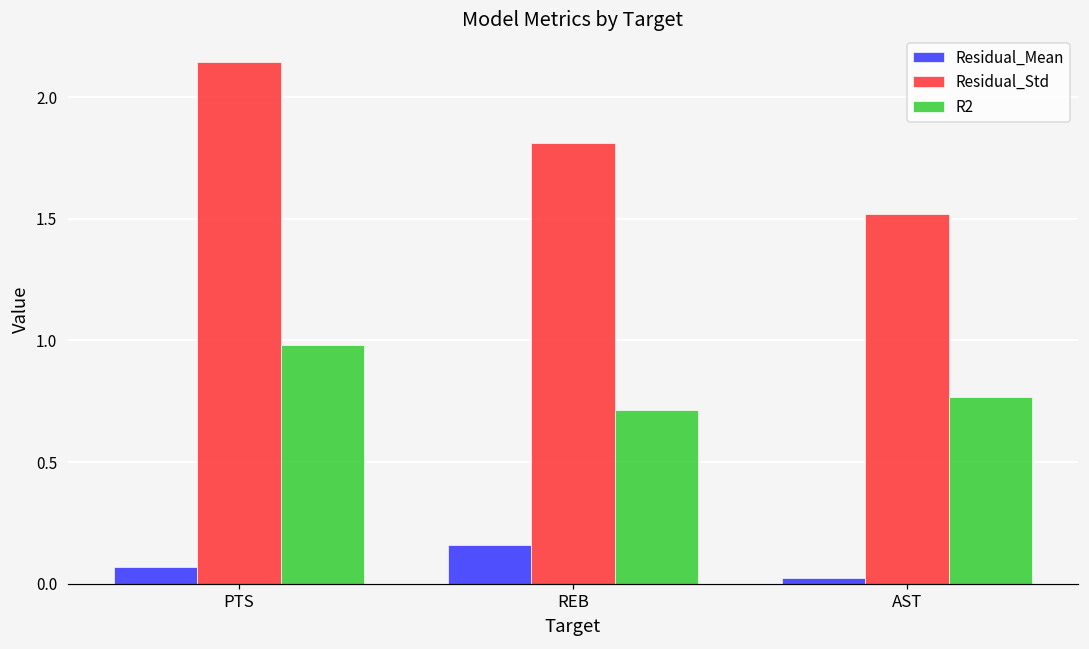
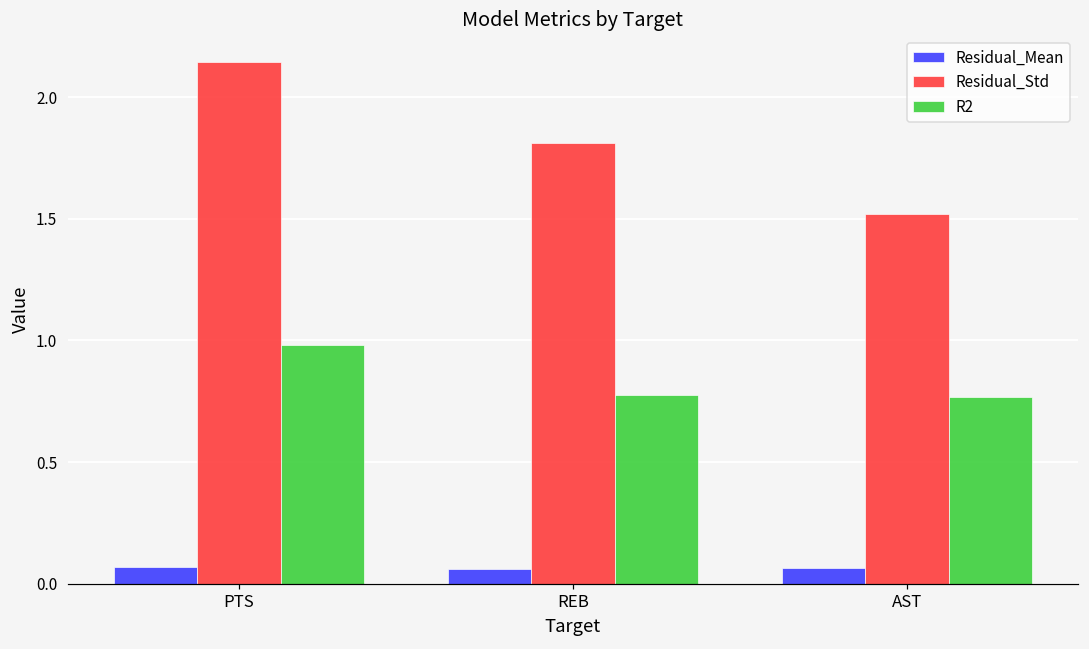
  {
    "Residual_Mean": {
      "PTS": 0.07,
-     "REB": 0.16,
-     "AST": 0.02
+     "REB": 0.06,
+     "AST": 0.06
    },
    "Residual_Std": {
      "PTS": 2.15,
      "REB": 1.81,
      "AST": 1.52
    },
    "R2": {
      "PTS": 0.98,
-     "REB": 0.71,
+     "REB": 0.78,
      "AST": 0.77
    }
  }
